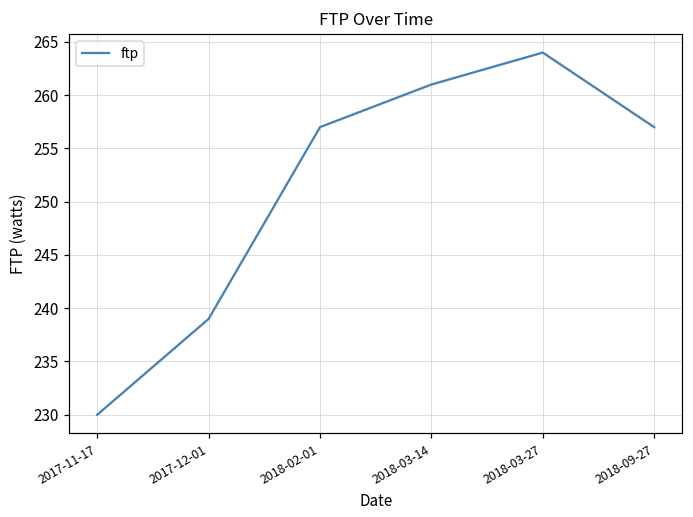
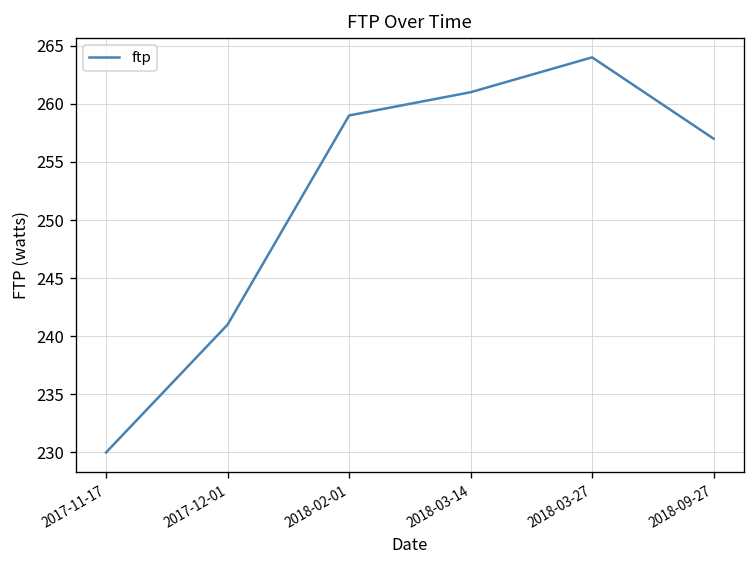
  {
    "2017-11-17": 230,
-   "2017-12-01": 239,
-   "2018-02-01": 257,
+   "2017-12-01": 241,
+   "2018-02-01": 259,
    "2018-03-14": 261,
    "2018-03-27": 264,
    "2018-09-27": 257
  }
